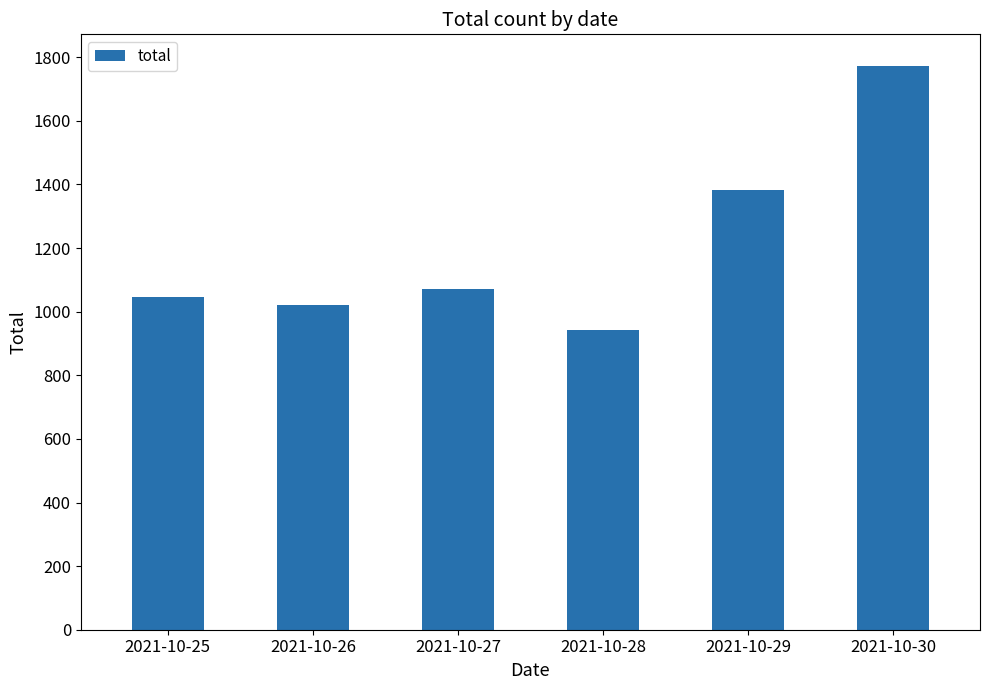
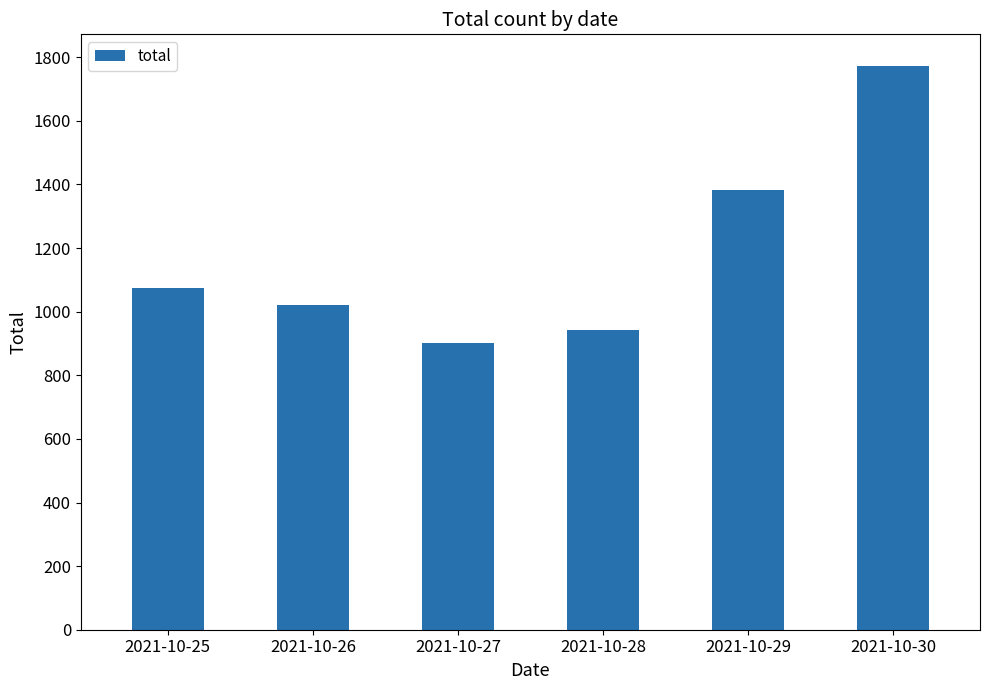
  {
-   "2021-10-25": 1050,
+   "2021-10-25": 1070,
    "2021-10-26": 1020,
-   "2021-10-27": 1070,
+   "2021-10-27": 900,
    "2021-10-28": 940,
    "2021-10-29": 1380,
    "2021-10-30": 1770
  }
